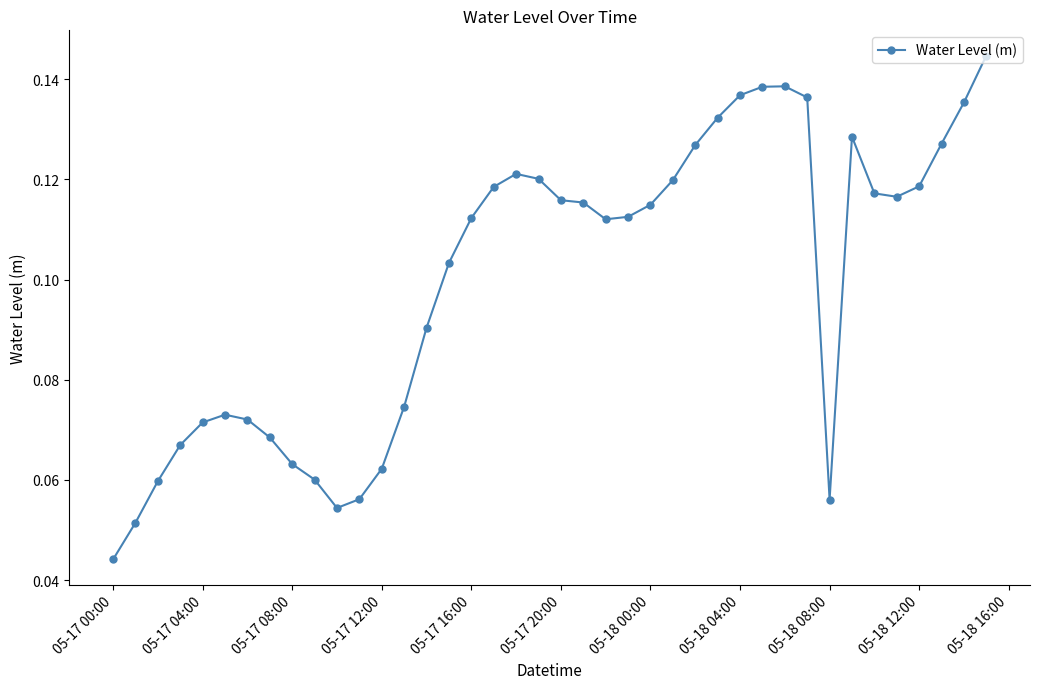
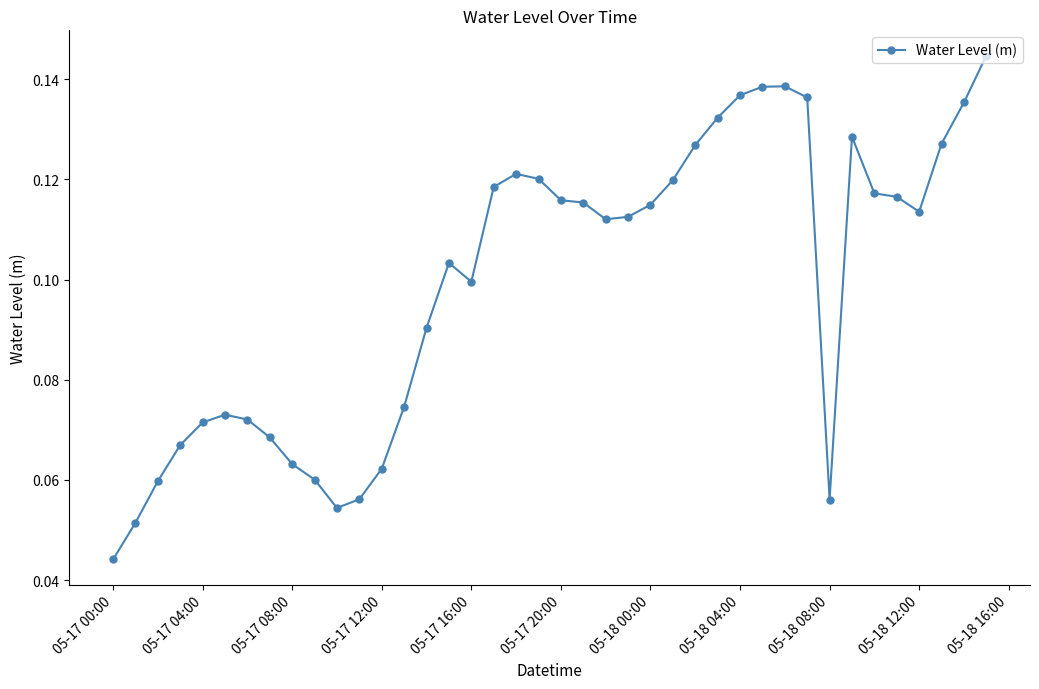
  {
    "05-17 00:00": 0.044,
    "05-17 04:00": 0.071,
    "05-17 08:00": 0.063,
    "05-17 12:00": 0.062,
-   "05-17 16:00": 0.112,
+   "05-17 16:00": 0.100,
    "05-17 20:00": 0.116,
    "05-18 00:00": 0.115,
    "05-18 04:00": 0.137,
    "05-18 08:00": 0.056,
-   "05-18 12:00": 0.119
+   "05-18 12:00": 0.114
  }
